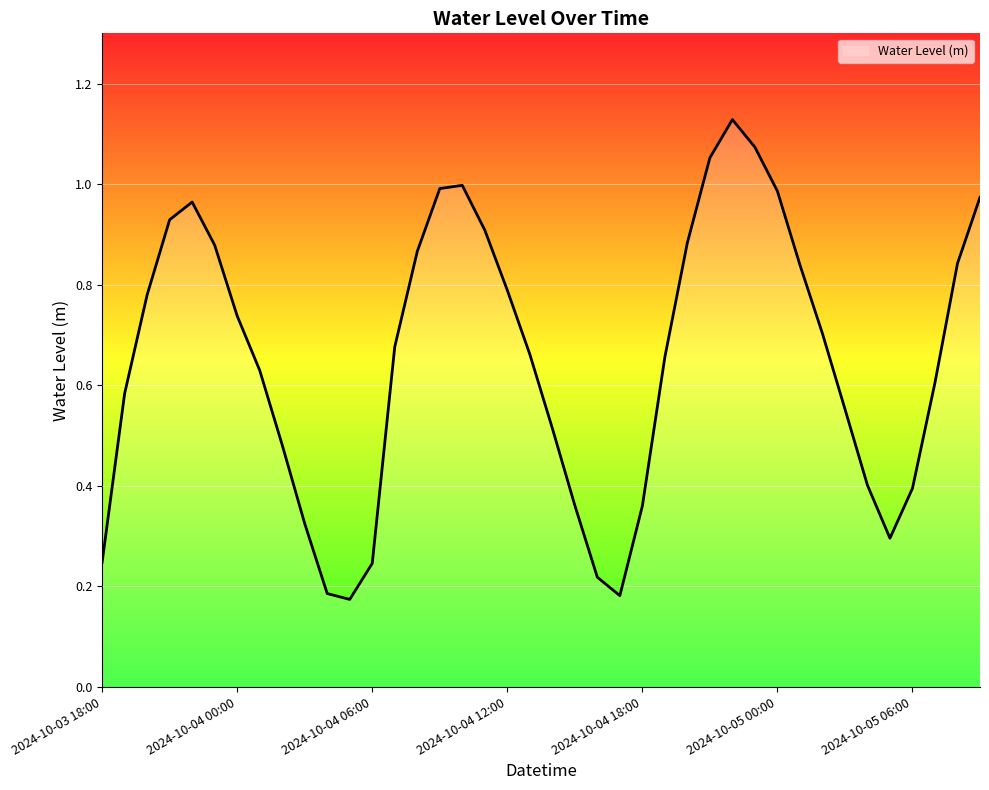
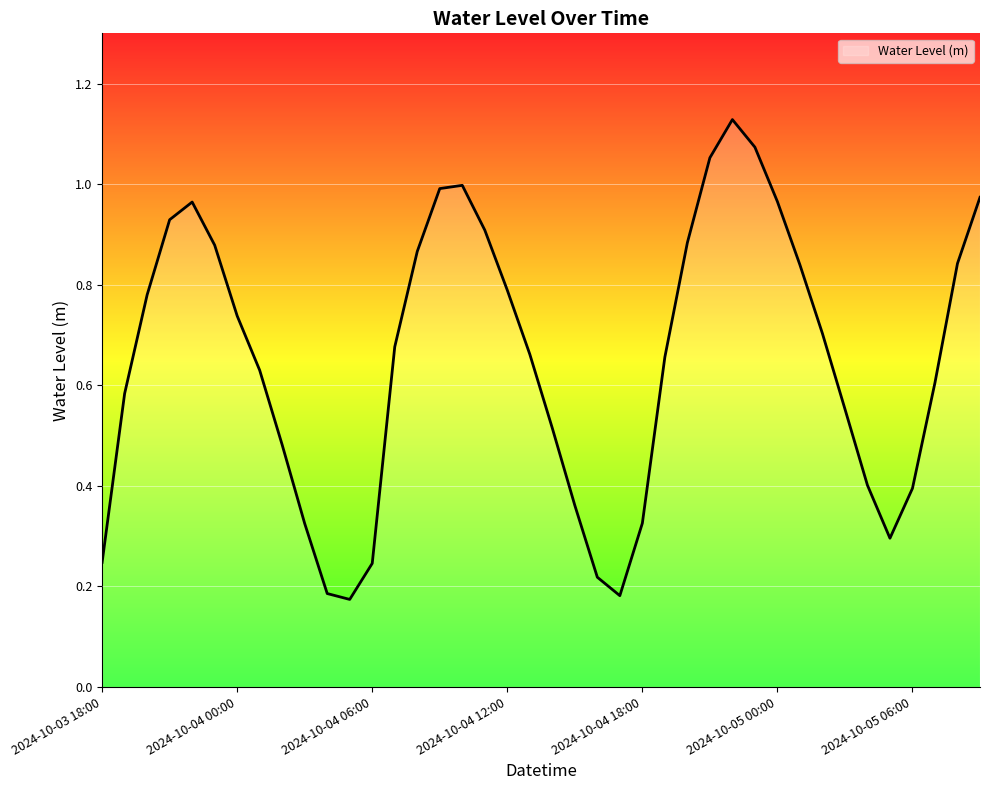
  {
    "2024-10-03 18:00": 0.25,
    "2024-10-04 00:00": 0.74,
    "2024-10-04 06:00": 0.25,
    "2024-10-04 12:00": 0.79,
-   "2024-10-04 18:00": 0.36,
-   "2024-10-05 00:00": 0.99,
+   "2024-10-04 18:00": 0.33,
+   "2024-10-05 00:00": 0.97,
    "2024-10-05 06:00": 0.40
  }
